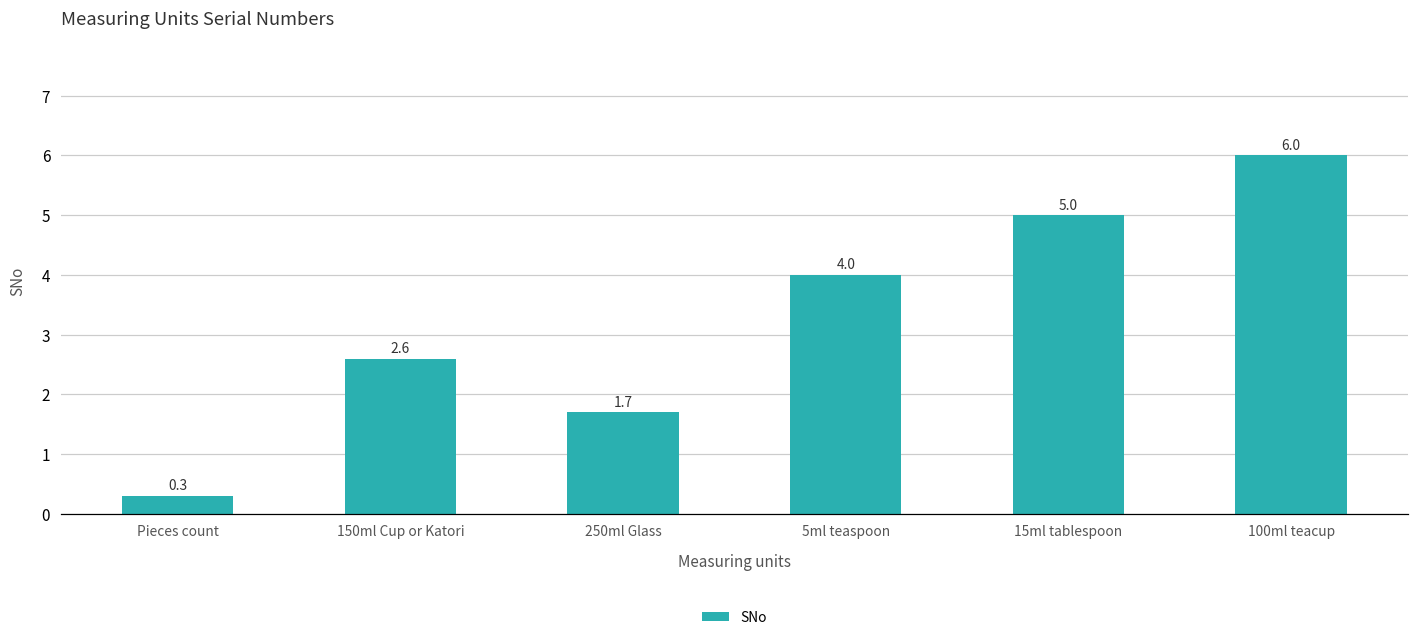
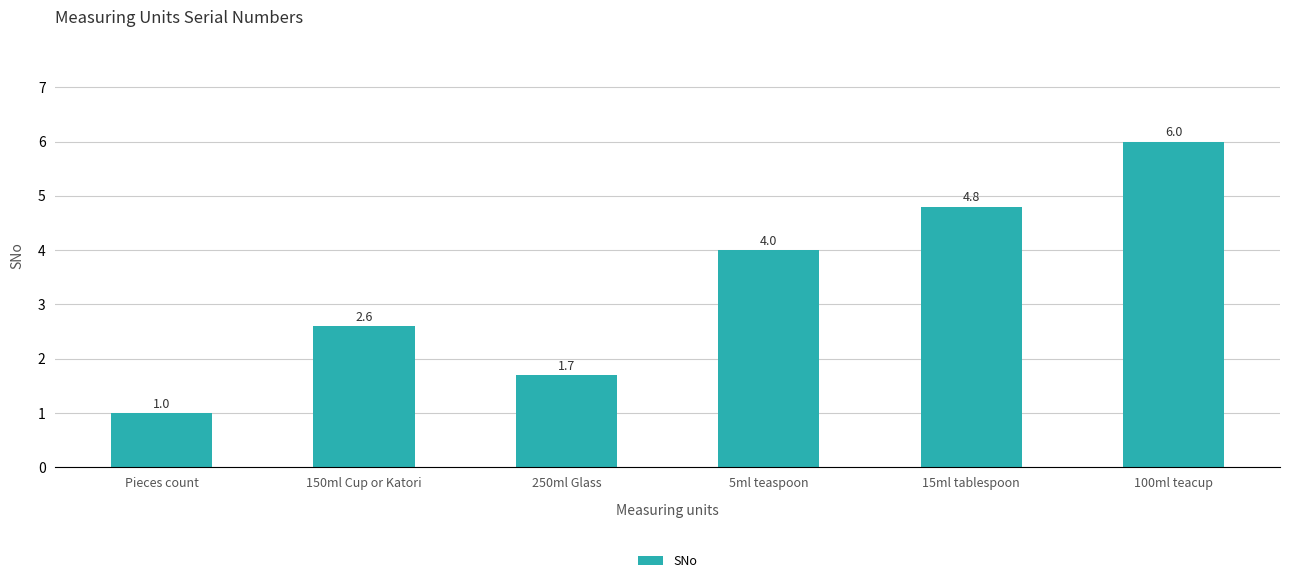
  {
-   "Pieces count": 0.3,
+   "Pieces count": 1.0,
    "150ml Cup or Katori": 2.6,
    "250ml Glass": 1.7,
    "5ml teaspoon": 4.0,
-   "15ml tablespoon": 5.0,
+   "15ml tablespoon": 4.8,
    "100ml teacup": 6.0
  }
